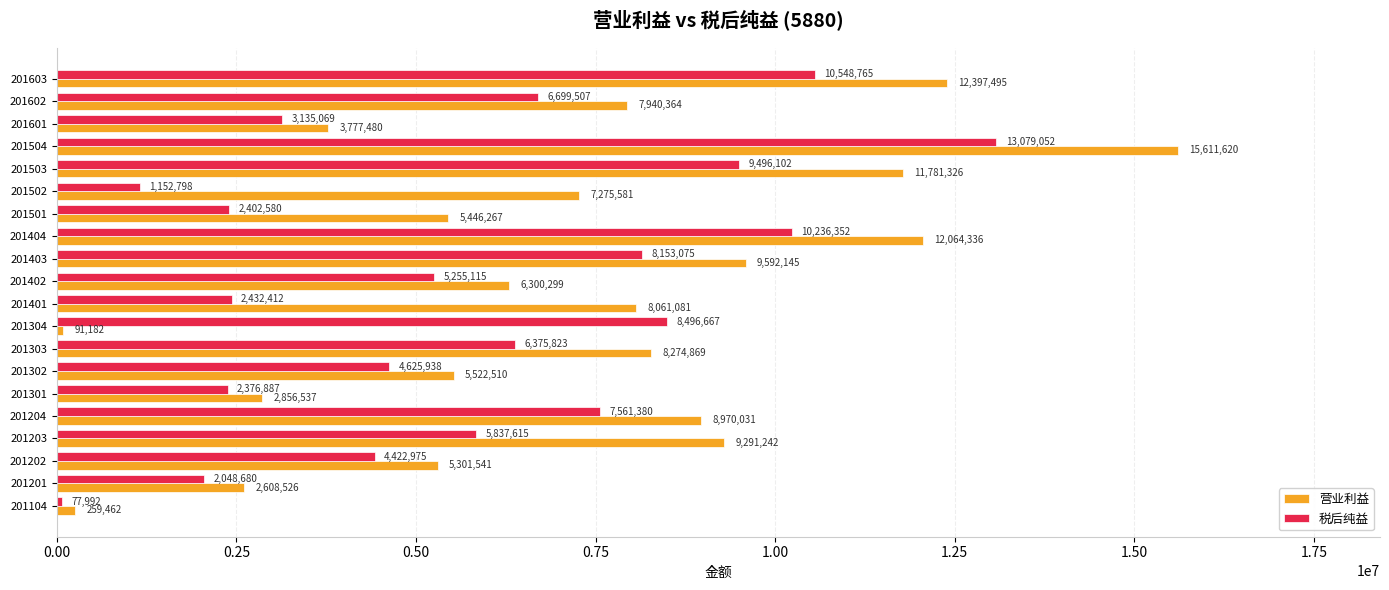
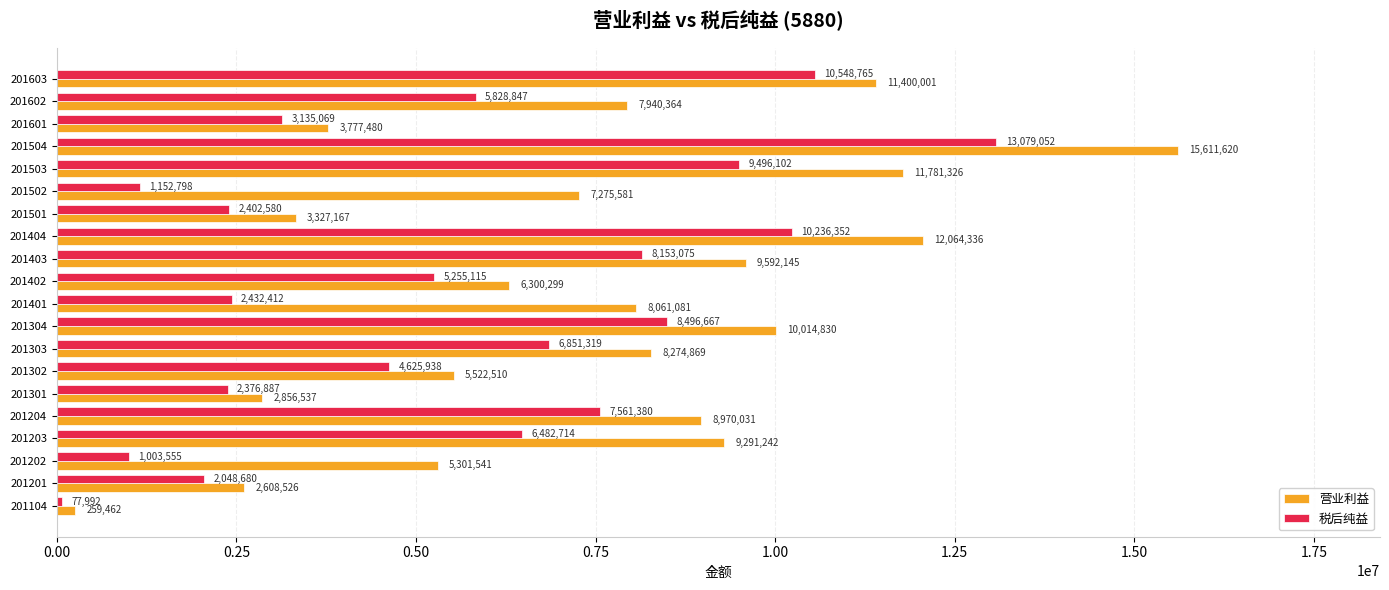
  {
    "营业利益": {
-     "201603": "12,397,495",
+     "201603": "11,400,001",
      "201602": "7,940,364",
      "201601": "3,777,480",
      "201504": "15,611,620",
      "201503": "11,781,326",
      "201502": "7,275,581",
-     "201501": "5,446,267",
+     "201501": "3,327,167",
      "201404": "12,064,336",
      "201403": "9,592,145",
      "201402": "6,300,299",
      "201401": "8,061,081",
-     "201304": "91,182",
+     "201304": "10,014,830",
      "201303": "8,274,869",
      "201302": "5,522,510",
      "201301": "2,856,537",
      "201204": "8,970,031",
      "201203": "9,291,242",
      "201202": "5,301,541",
      "201201": "2,608,526",
      "201104": "259,462"
    },
    "税后纯益": {
      "201603": "10,548,765",
-     "201602": "6,699,507",
+     "201602": "5,828,847",
      "201601": "3,135,069",
      "201504": "13,079,052",
      "201503": "9,496,102",
      "201502": "1,152,798",
      "201501": "2,402,580",
      "201404": "10,236,352",
      "201403": "8,153,075",
      "201402": "5,255,115",
      "201401": "2,432,412",
      "201304": "8,496,667",
-     "201303": "6,375,823",
+     "201303": "6,851,319",
      "201302": "4,625,938",
      "201301": "2,376,887",
      "201204": "7,561,380",
-     "201203": "5,837,615",
-     "201202": "4,422,975",
+     "201203": "6,482,714",
+     "201202": "1,003,555",
      "201201": "2,048,680",
      "201104": "77,992"
    }
  }
